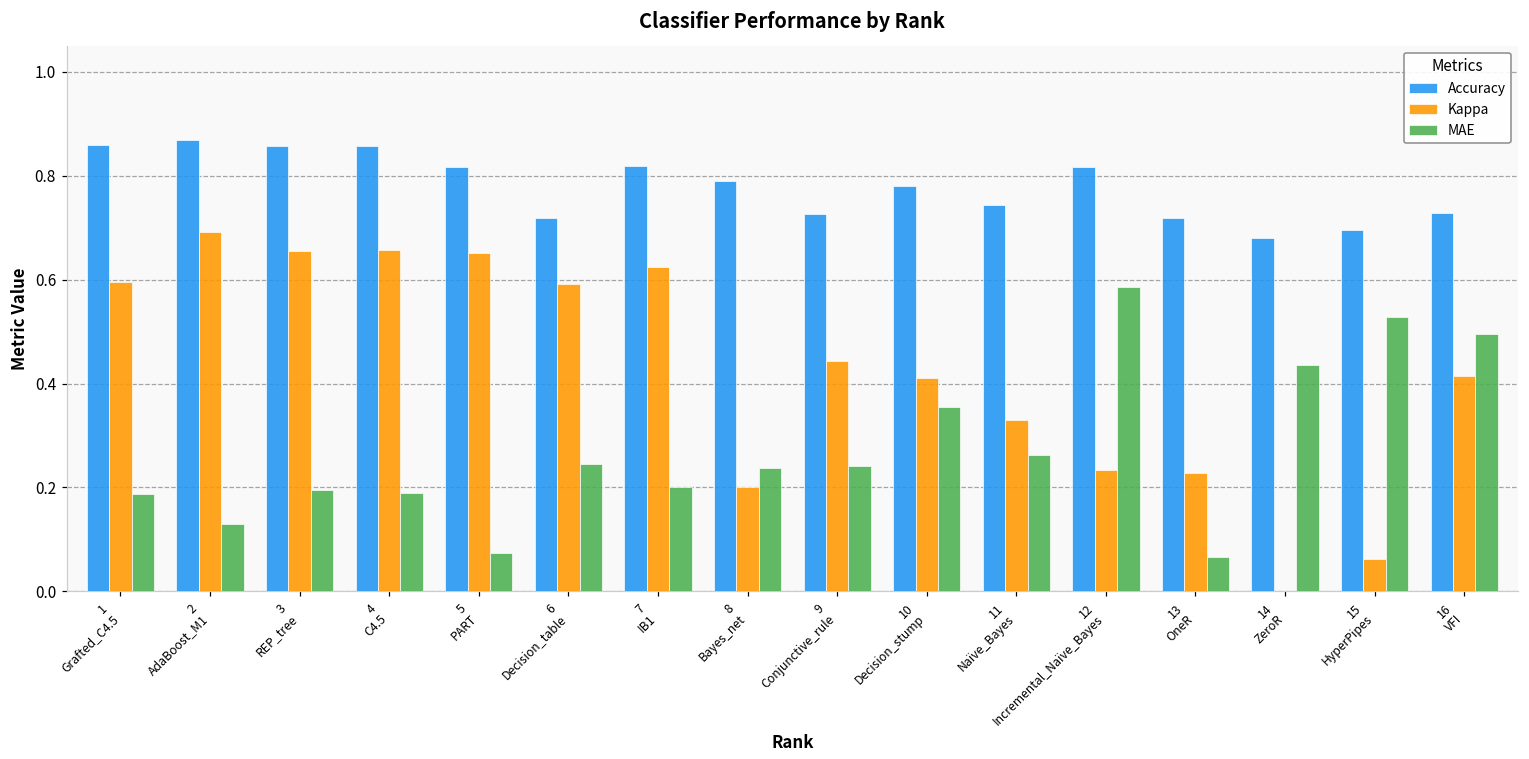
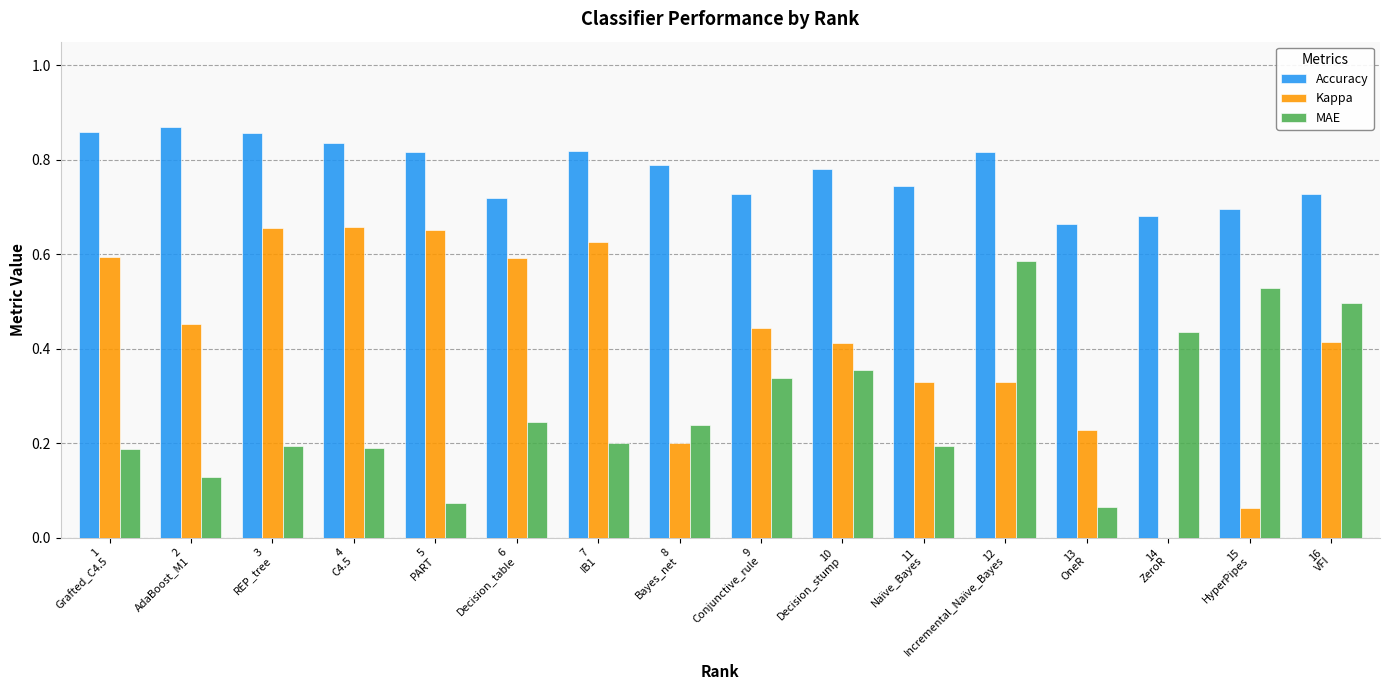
  {
    "Accuracy": {
      "1 Grafted_C4.5": 0.86,
      "2 AdaBoost_M1": 0.87,
      "3 REP_tree": 0.86,
-     "4 C4.5": 0.86,
+     "4 C4.5": 0.84,
      "5 PART": 0.82,
      "6 Decision_table": 0.72,
      "7 IB1": 0.82,
      "8 Bayes_net": 0.79,
      "9 Conjunctive_rule": 0.73,
      "10 Decision_stump": 0.78,
      "11 Naïve_Bayes": 0.74,
      "12 Incremental_Naïve_Bayes": 0.82,
-     "13 OneR": 0.72,
+     "13 OneR": 0.66,
      "14 ZeroR": 0.68,
      "15 HyperPipes": 0.70,
      "16 VFI": 0.73
    },
    "Kappa": {
      "1 Grafted_C4.5": 0.59,
-     "2 AdaBoost_M1": 0.69,
+     "2 AdaBoost_M1": 0.45,
      "3 REP_tree": 0.66,
      "4 C4.5": 0.66,
      "5 PART": 0.65,
      "6 Decision_table": 0.59,
      "7 IB1": 0.62,
      "8 Bayes_net": 0.20,
      "9 Conjunctive_rule": 0.44,
      "10 Decision_stump": 0.41,
      "11 Naïve_Bayes": 0.33,
-     "12 Incremental_Naïve_Bayes": 0.23,
+     "12 Incremental_Naïve_Bayes": 0.33,
      "13 OneR": 0.23,
      "14 ZeroR": 0.00,
      "15 HyperPipes": 0.06,
      "16 VFI": 0.42
    },
    "MAE": {
      "1 Grafted_C4.5": 0.19,
      "2 AdaBoost_M1": 0.13,
      "3 REP_tree": 0.19,
      "4 C4.5": 0.19,
      "5 PART": 0.07,
      "6 Decision_table": 0.24,
      "7 IB1": 0.20,
      "8 Bayes_net": 0.24,
-     "9 Conjunctive_rule": 0.24,
+     "9 Conjunctive_rule": 0.34,
      "10 Decision_stump": 0.36,
-     "11 Naïve_Bayes": 0.26,
+     "11 Naïve_Bayes": 0.19,
      "12 Incremental_Naïve_Bayes": 0.59,
      "13 OneR": 0.07,
      "14 ZeroR": 0.43,
      "15 HyperPipes": 0.53,
      "16 VFI": 0.50
    }
  }
